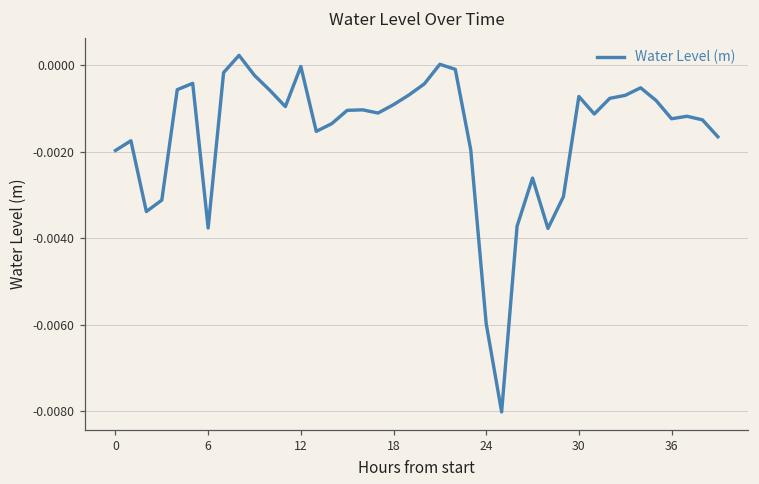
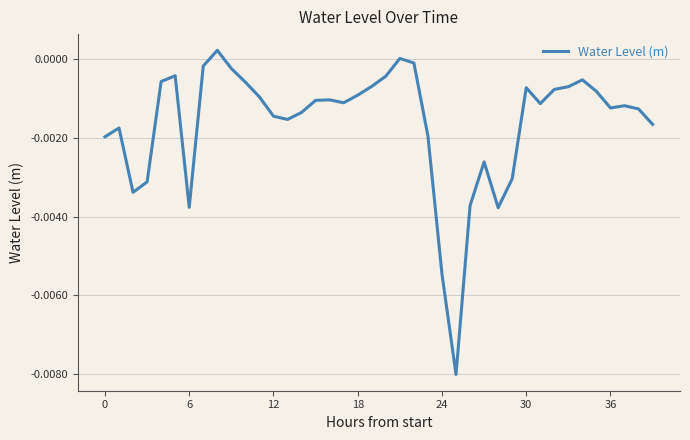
  {
    "0": -0.0020,
    "6": -0.0038,
-   "12": 0.0000,
+   "12": -0.0015,
    "18": -0.0009,
-   "24": -0.0060,
+   "24": -0.0055,
    "30": -0.0007,
    "36": -0.0012
  }
